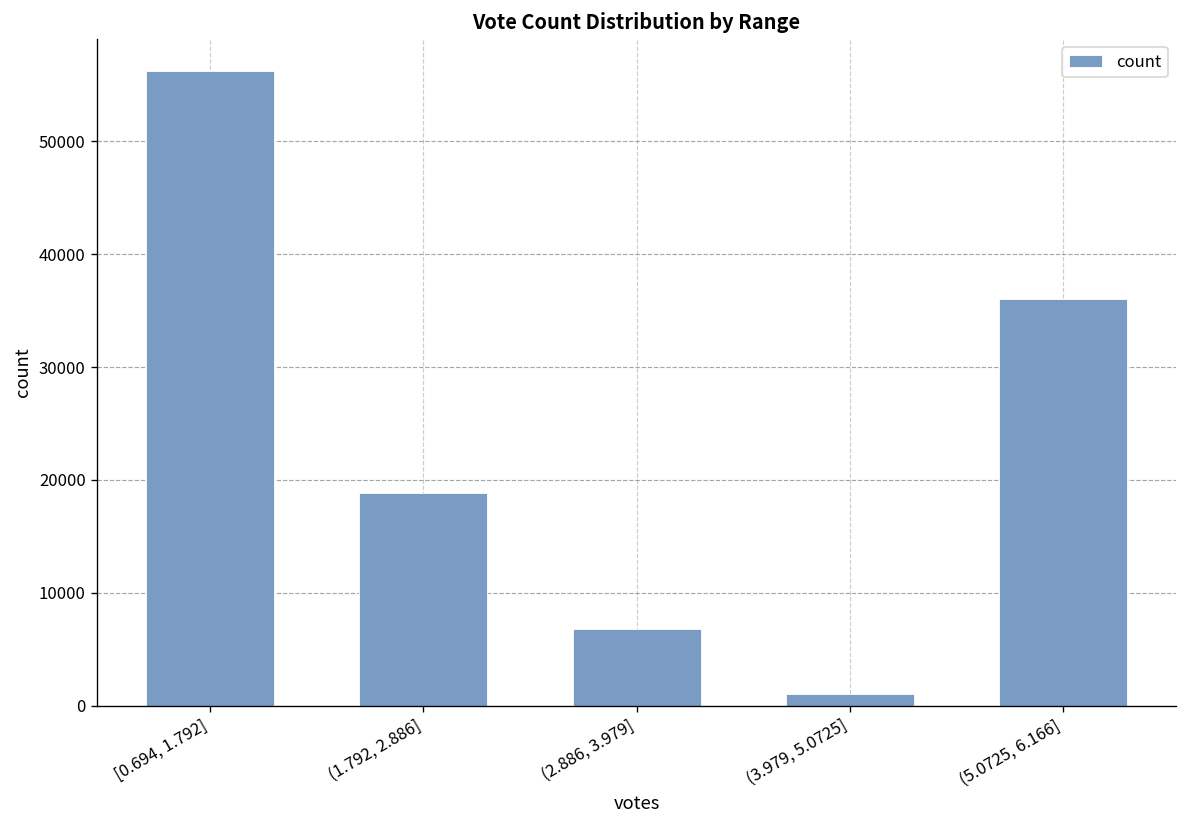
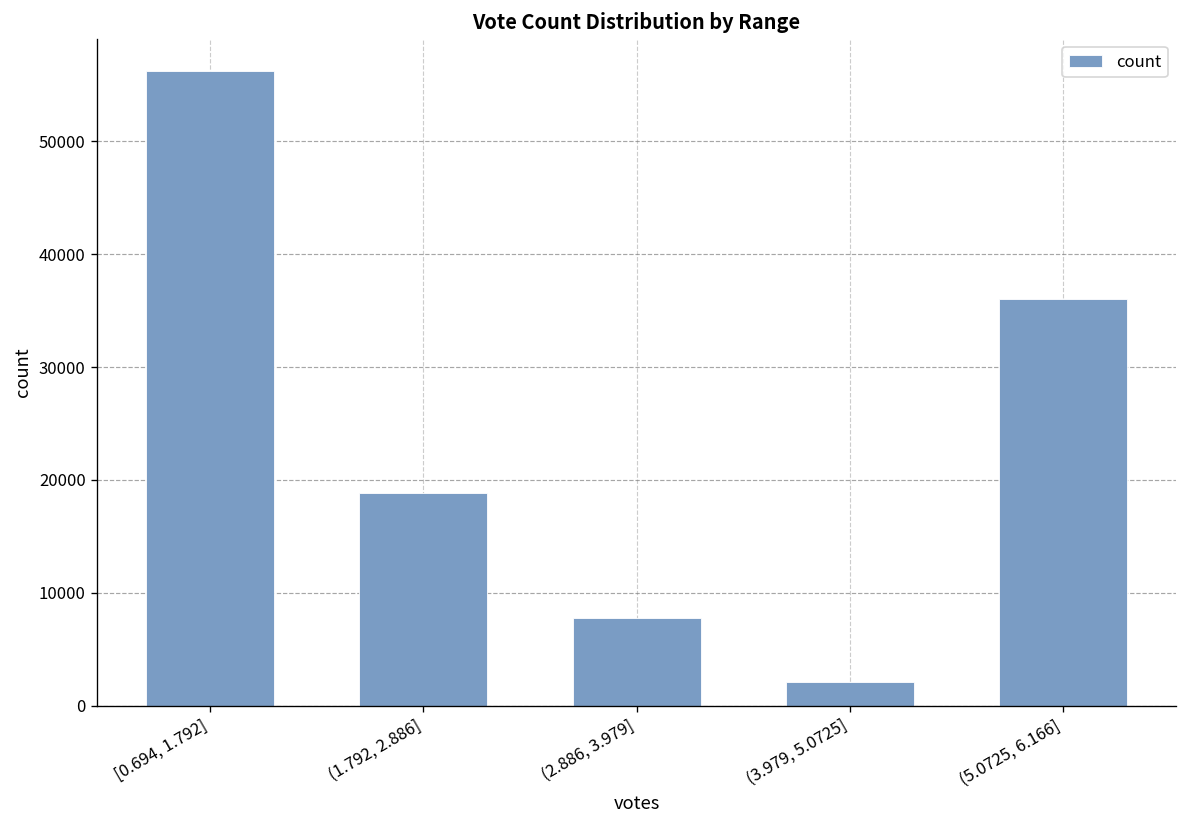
  {
    "[0.694, 1.792]": 56000,
    "(1.792, 2.886]": 19000,
-   "(2.886, 3.979]": 7000,
-   "(3.979, 5.0725]": 1000,
+   "(2.886, 3.979]": 8000,
+   "(3.979, 5.0725]": 2000,
    "(5.0725, 6.166]": 36000
  }
